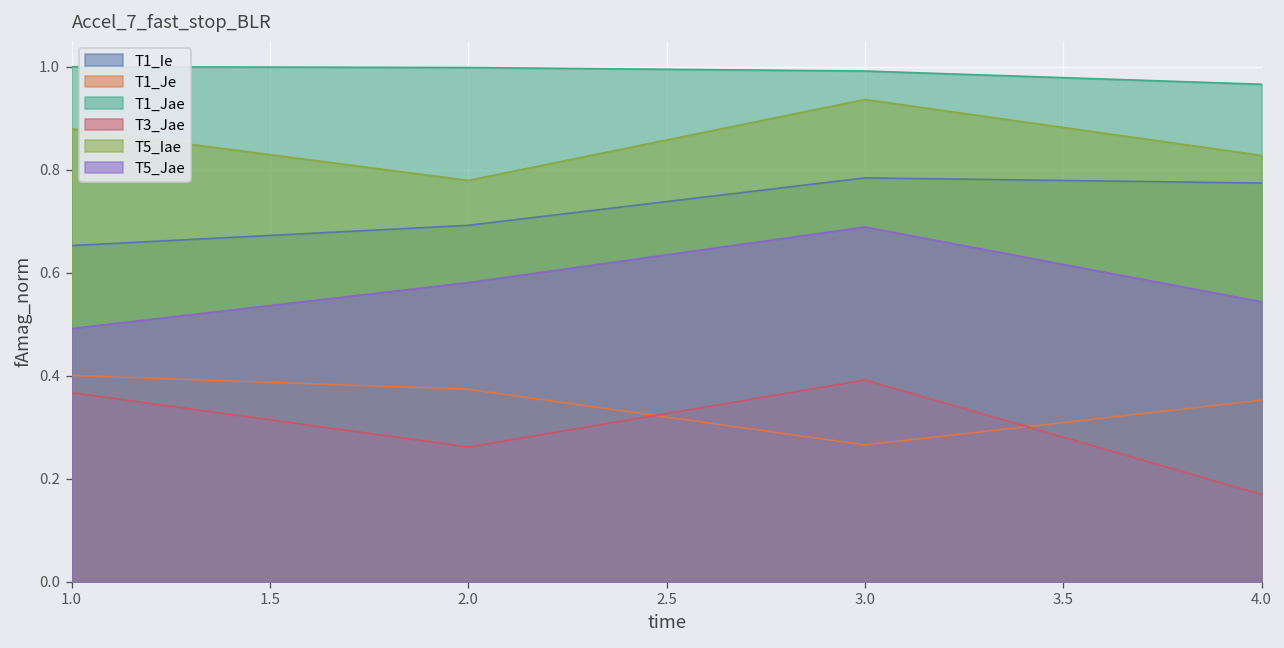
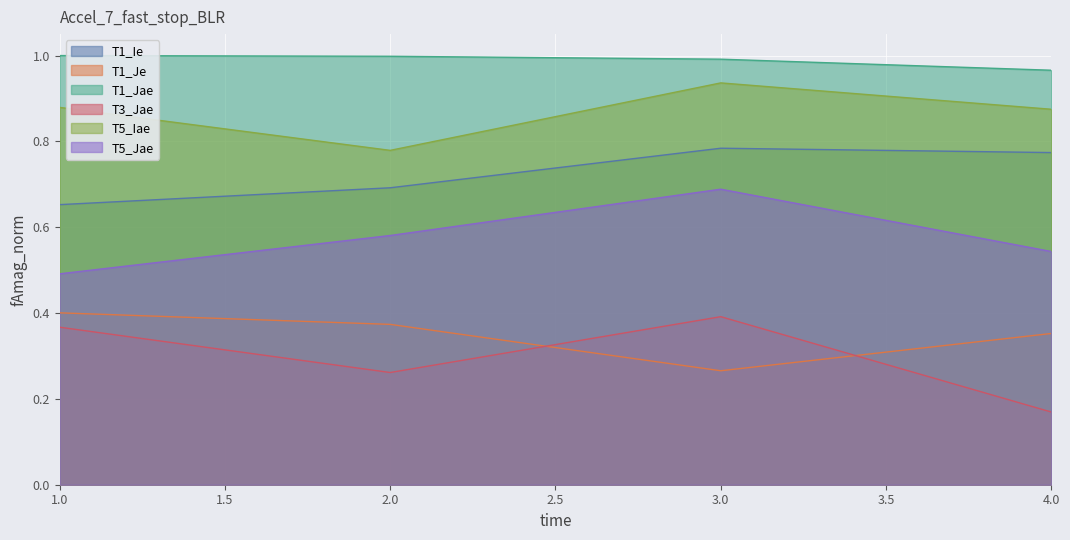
  {
    "T5_Iae": {
      "1.0": 0.88,
      "2.0": 0.78,
      "3.0": 0.94,
-     "4.0": 0.83
+     "4.0": 0.87
    }
  }
